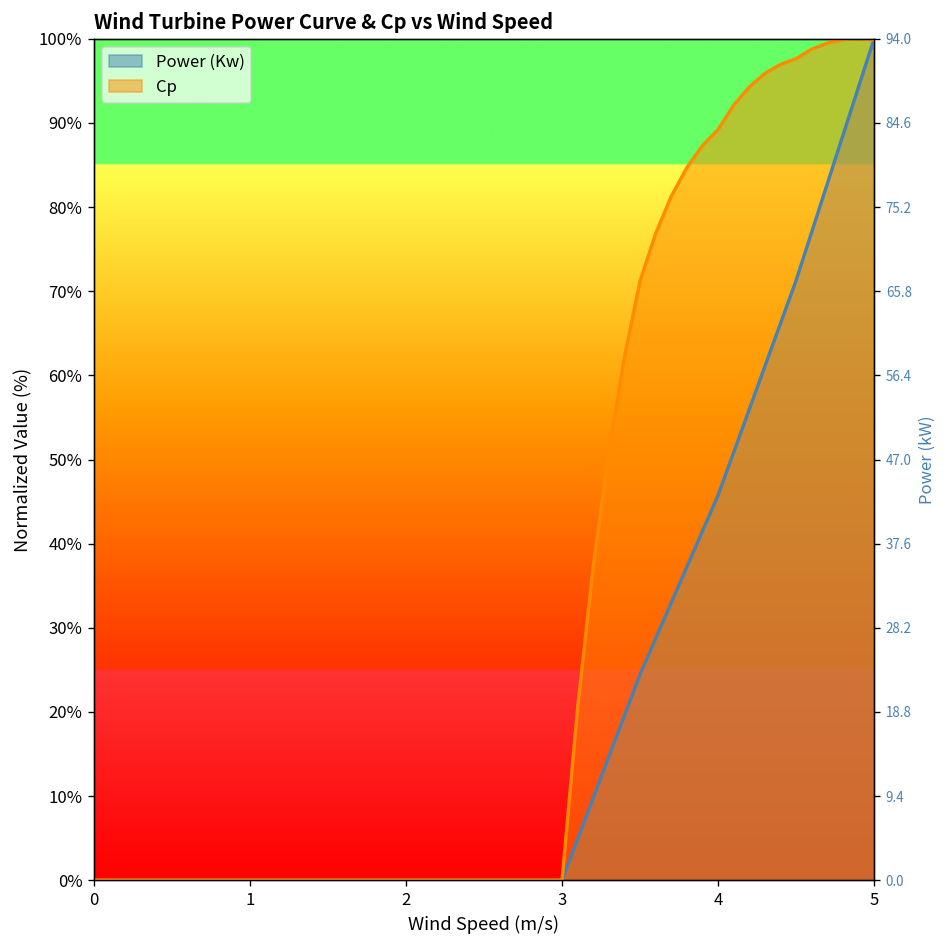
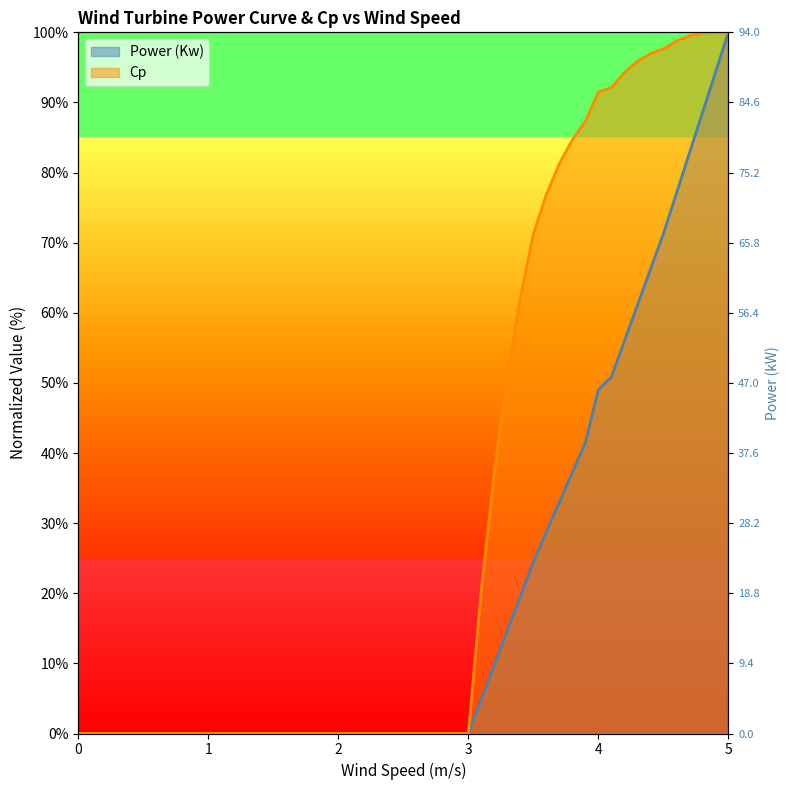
  {
    "Power (Kw)": {
-     "4": "46%"
+     "4": "49%"
    },
    "Cp": {
-     "4": "89%"
+     "4": "91%"
    }
  }
